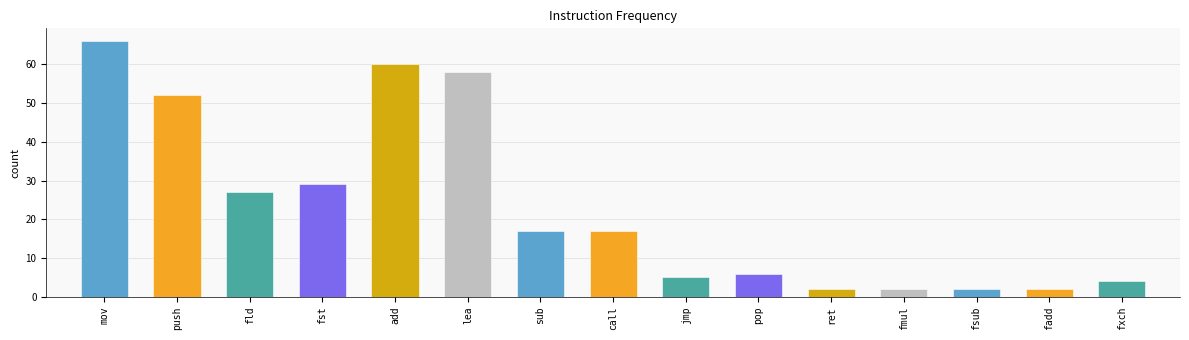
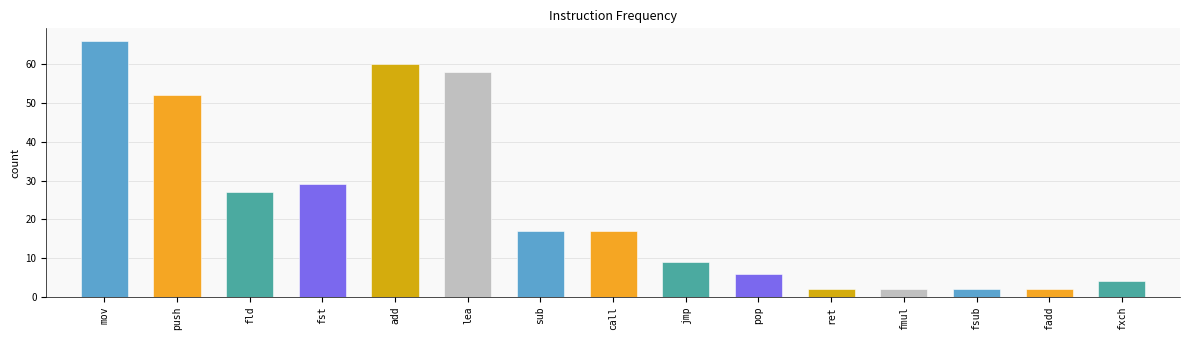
  {
    "mov": 66,
    "push": 52,
    "fld": 27,
    "fst": 29,
    "add": 60,
    "lea": 58,
    "sub": 17,
    "call": 17,
-   "jmp": 5,
+   "jmp": 9,
    "pop": 6,
    "ret": 2,
    "fmul": 2,
    "fsub": 2,
    "fadd": 2,
    "fxch": 4
  }
